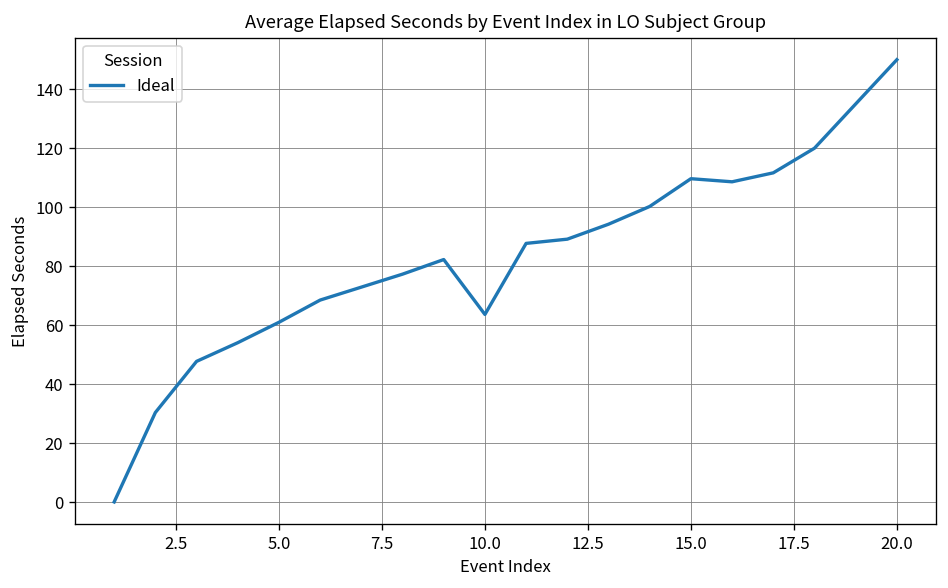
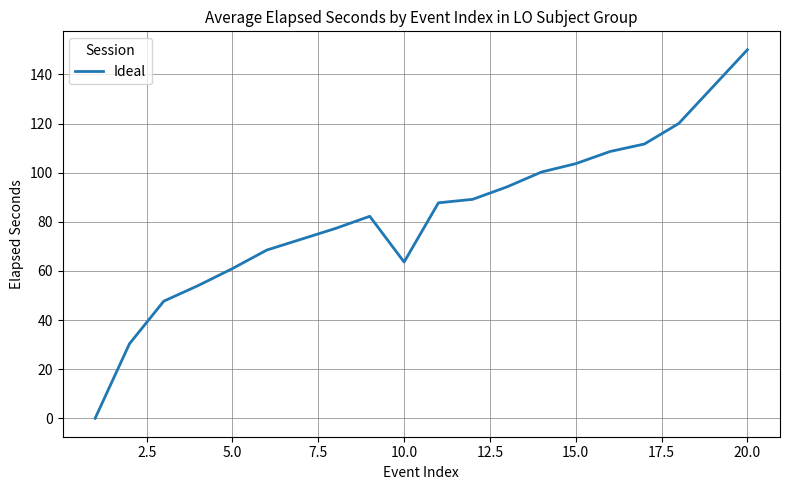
  {
    "5.0": 61,
    "10.0": 64,
-   "15.0": 110,
+   "15.0": 104,
    "20.0": 150
  }
